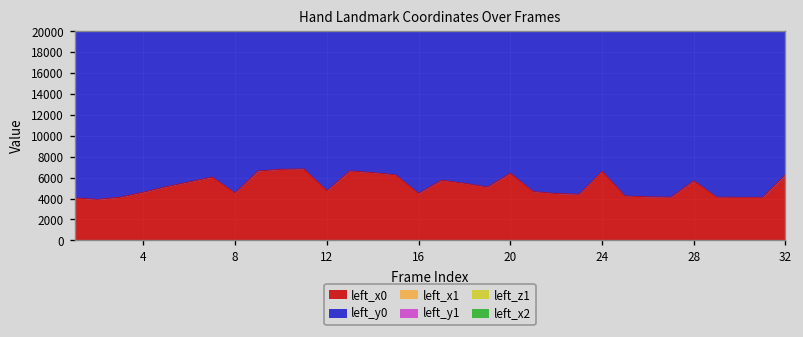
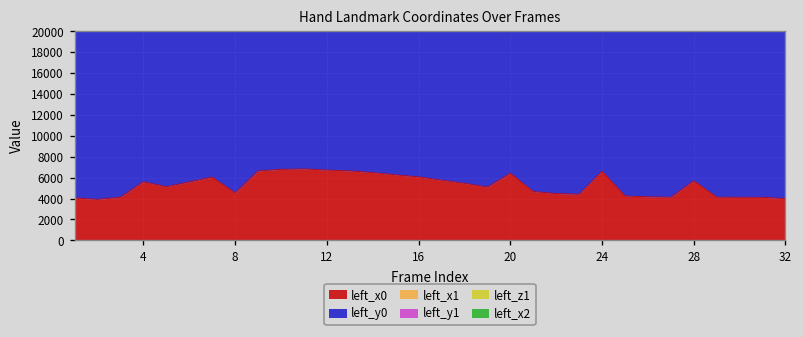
  {
    "left_x0": {
-     "4": 5000,
+     "4": 6000,
      "8": 5000,
-     "12": 5000,
-     "16": 4000,
+     "12": 7000,
+     "16": 6000,
      "20": 6000,
      "24": 7000,
      "28": 6000,
-     "32": 6000
+     "32": 4000
    }
  }
